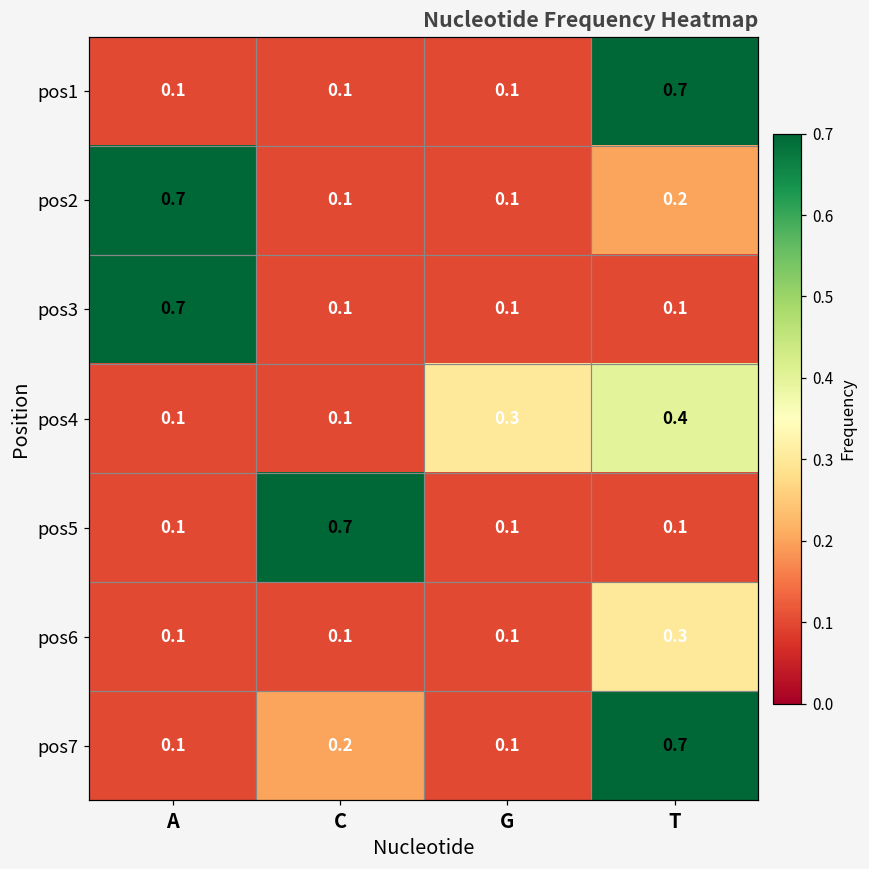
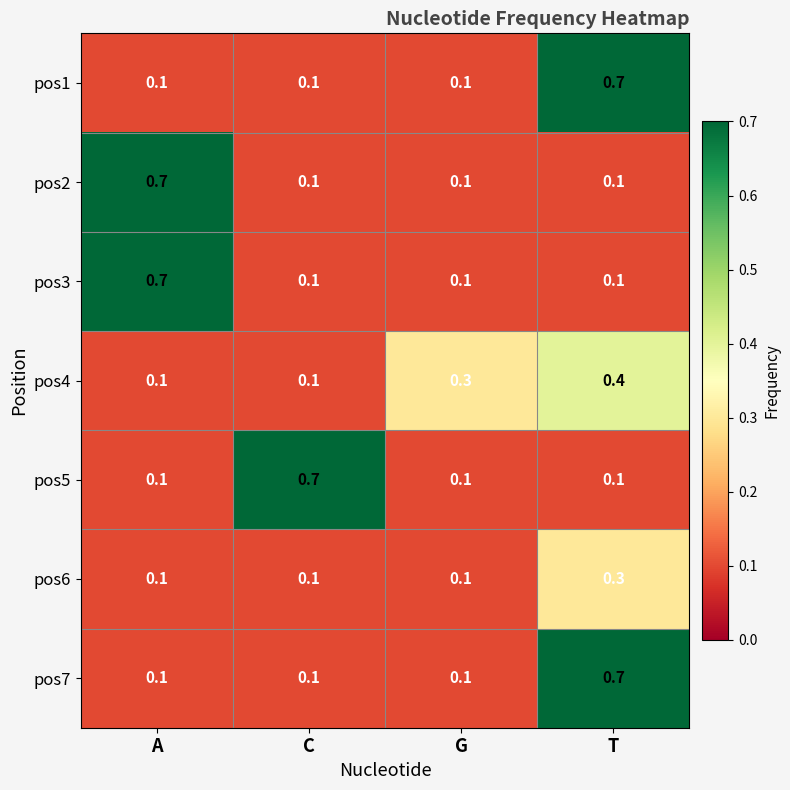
  {
    "pos1": {
      "A": 0.1,
      "C": 0.1,
      "G": 0.1,
      "T": 0.7
    },
    "pos2": {
      "A": 0.7,
      "C": 0.1,
      "G": 0.1,
-     "T": 0.2
+     "T": 0.1
    },
    "pos3": {
      "A": 0.7,
      "C": 0.1,
      "G": 0.1,
      "T": 0.1
    },
    "pos4": {
      "A": 0.1,
      "C": 0.1,
      "G": 0.3,
      "T": 0.4
    },
    "pos5": {
      "A": 0.1,
      "C": 0.7,
      "G": 0.1,
      "T": 0.1
    },
    "pos6": {
      "A": 0.1,
      "C": 0.1,
      "G": 0.1,
      "T": 0.3
    },
    "pos7": {
      "A": 0.1,
-     "C": 0.2,
+     "C": 0.1,
      "G": 0.1,
      "T": 0.7
    }
  }
